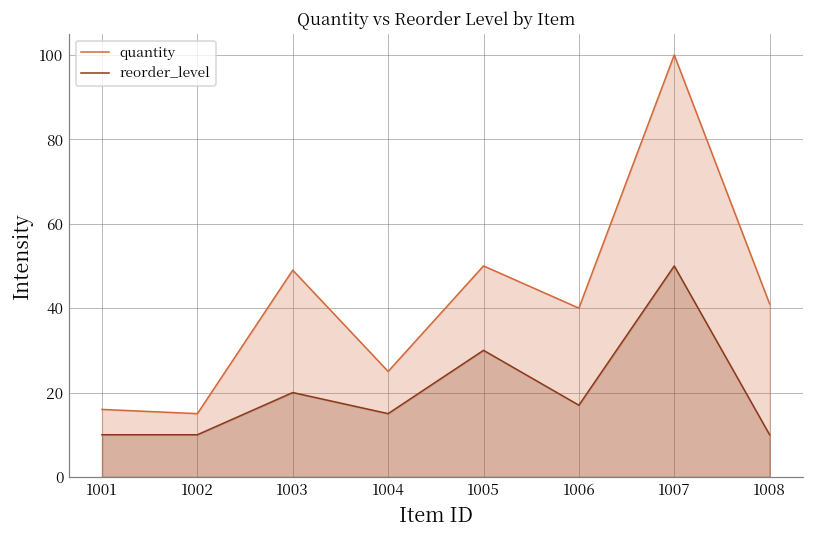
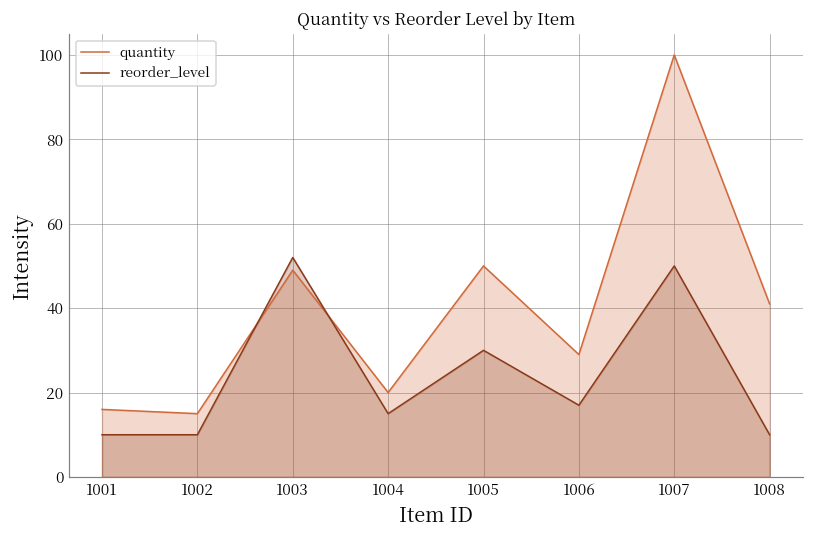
  {
    "quantity": {
      "1001": 16,
      "1002": 15,
      "1003": 49,
-     "1004": 25,
+     "1004": 20,
      "1005": 50,
-     "1006": 40,
+     "1006": 29,
      "1007": 100,
      "1008": 41
    },
    "reorder_level": {
      "1001": 10,
      "1002": 10,
-     "1003": 20,
+     "1003": 52,
      "1004": 15,
      "1005": 30,
      "1006": 17,
      "1007": 50,
      "1008": 10
    }
  }
